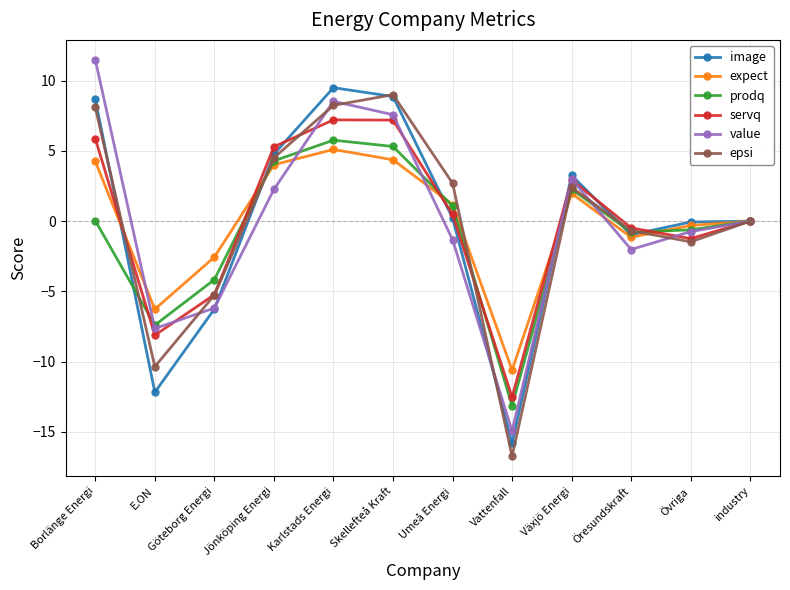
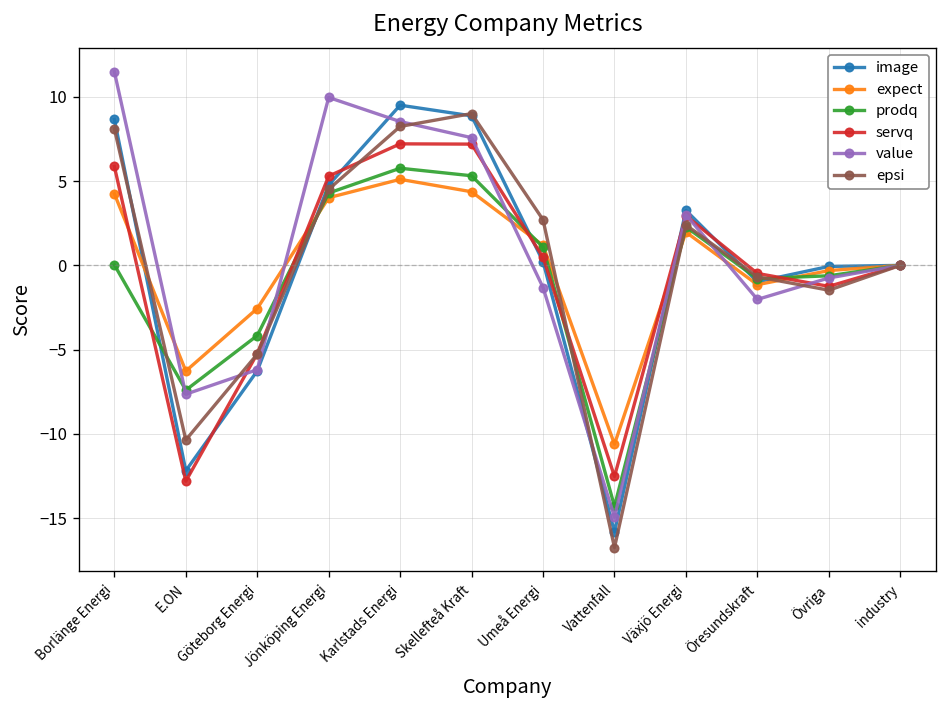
  {
    "image": {
      "Borlänge Energi": 8.7,
      "E.ON": -12.2,
      "Jönköping Energi": 4.8,
      "Karlstads Energi": 9.5,
      "Umeå Energi": 0.2,
      "Vattenfall": -15.8,
      "Växjö Energi": 3.3,
      "Övriga": -0.1
    },
    "expect": {
      "Borlänge Energi": 4.3,
      "E.ON": -6.3,
      "Göteborg Energi": -2.6,
      "Jönköping Energi": 4.0,
      "Karlstads Energi": 5.1,
      "Skellefteå Kraft": 4.4,
      "Vattenfall": -10.6,
      "Växjö Energi": 2.0,
      "Övriga": -0.3
    },
    "prodq": {
      "Borlänge Energi": 0.0,
      "E.ON": -7.4,
      "Göteborg Energi": -4.2,
      "Jönköping Energi": 4.3,
      "Karlstads Energi": 5.8,
      "Skellefteå Kraft": 5.3,
-     "Vattenfall": -13.2
+     "Vattenfall": -14.3
    },
    "servq": {
      "Borlänge Energi": 5.9,
-     "E.ON": -8.1,
+     "E.ON": -12.8,
      "Jönköping Energi": 5.3,
      "Karlstads Energi": 7.2,
      "Skellefteå Kraft": 7.2,
      "Umeå Energi": 0.5,
      "Vattenfall": -12.5,
      "Öresundskraft": -0.5,
      "Övriga": -1.2
    },
    "value": {
      "Borlänge Energi": 11.5,
      "E.ON": -7.6,
-     "Jönköping Energi": 2.3,
+     "Jönköping Energi": 10.0,
      "Karlstads Energi": 8.5,
      "Skellefteå Kraft": 7.6,
      "Umeå Energi": -1.3,
      "Vattenfall": -14.9,
      "Öresundskraft": -2.0
    },
    "epsi": {
      "Borlänge Energi": 8.1,
      "E.ON": -10.4,
      "Jönköping Energi": 4.5,
      "Karlstads Energi": 8.2,
      "Umeå Energi": 2.7,
      "Vattenfall": -16.7,
      "Övriga": -1.5
    }
  }
